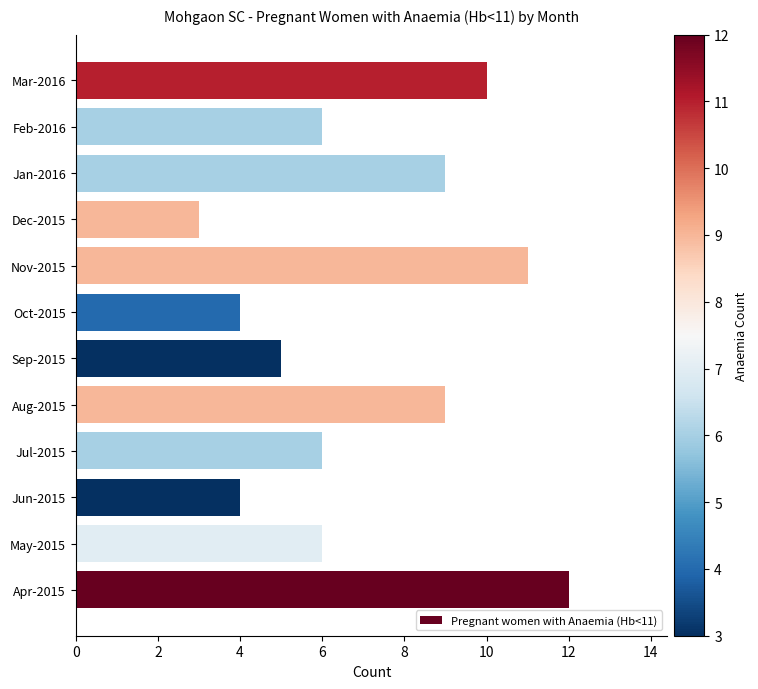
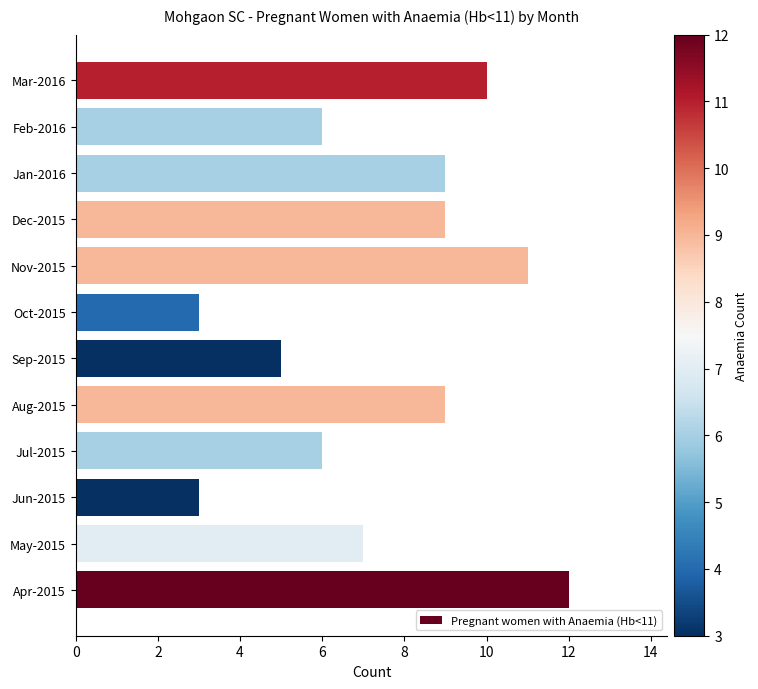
  {
    "Mar-2016": 10,
    "Feb-2016": 6,
    "Jan-2016": 9,
-   "Dec-2015": 3,
+   "Dec-2015": 9,
    "Nov-2015": 11,
-   "Oct-2015": 4,
+   "Oct-2015": 3,
    "Sep-2015": 5,
    "Aug-2015": 9,
    "Jul-2015": 6,
-   "Jun-2015": 4,
-   "May-2015": 6,
+   "Jun-2015": 3,
+   "May-2015": 7,
    "Apr-2015": 12
  }
